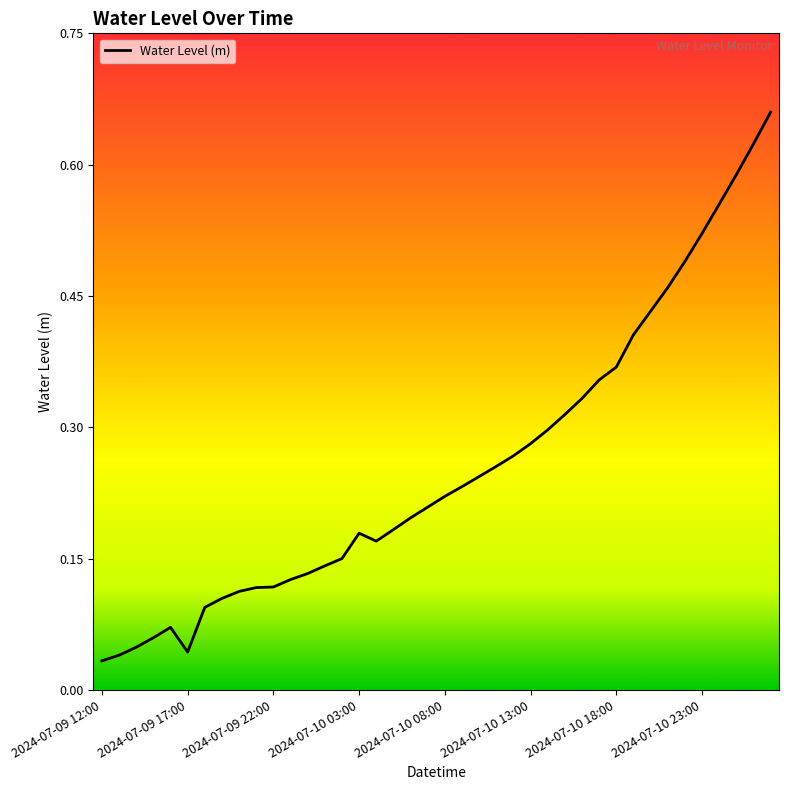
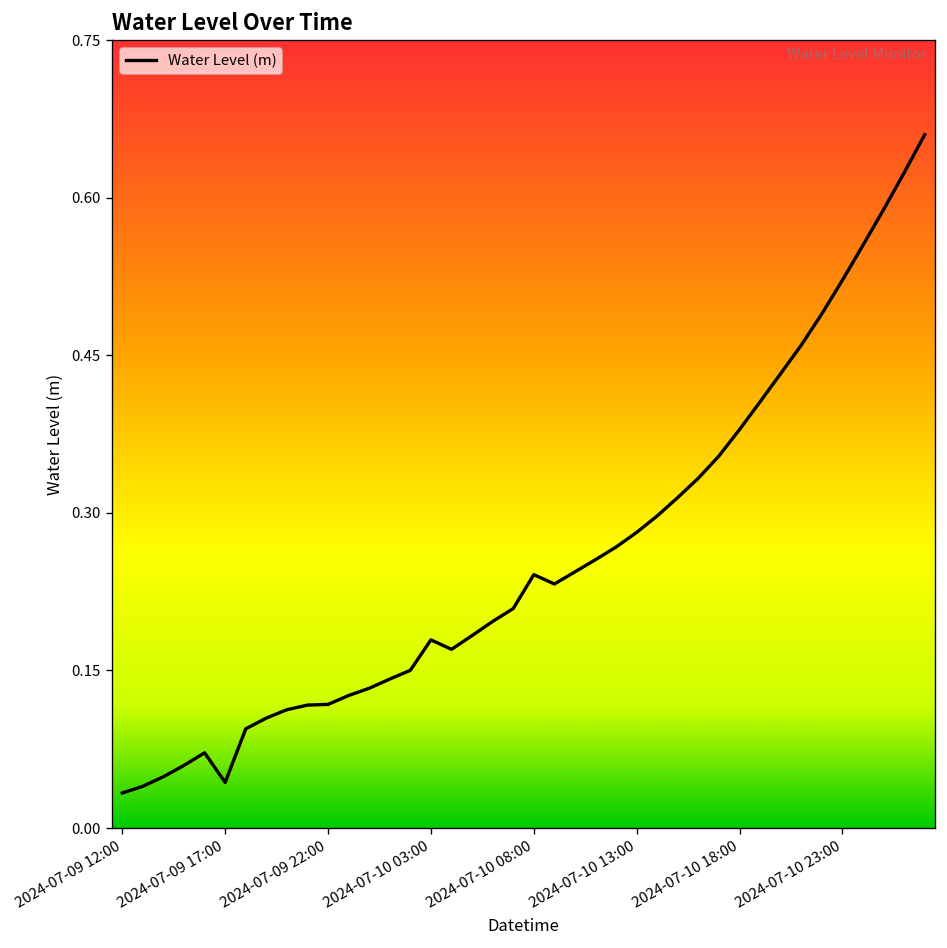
  {
    "2024-07-09 12:00": 0.03,
    "2024-07-09 17:00": 0.04,
    "2024-07-09 22:00": 0.12,
    "2024-07-10 03:00": 0.18,
-   "2024-07-10 08:00": 0.22,
+   "2024-07-10 08:00": 0.24,
    "2024-07-10 13:00": 0.28,
-   "2024-07-10 18:00": 0.37,
+   "2024-07-10 18:00": 0.38,
    "2024-07-10 23:00": 0.52
  }
